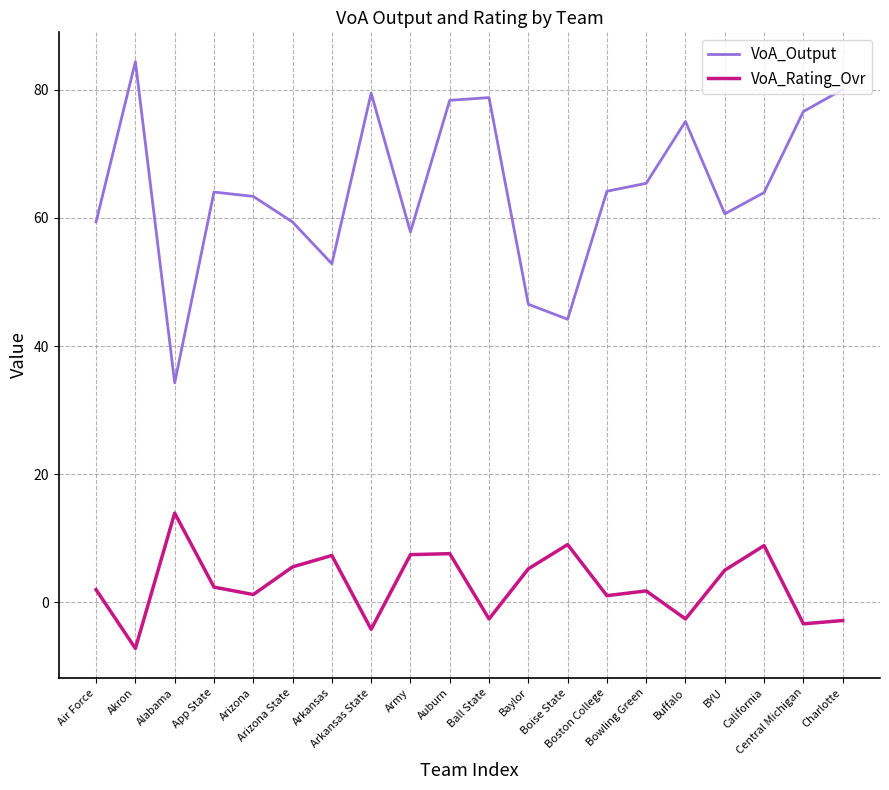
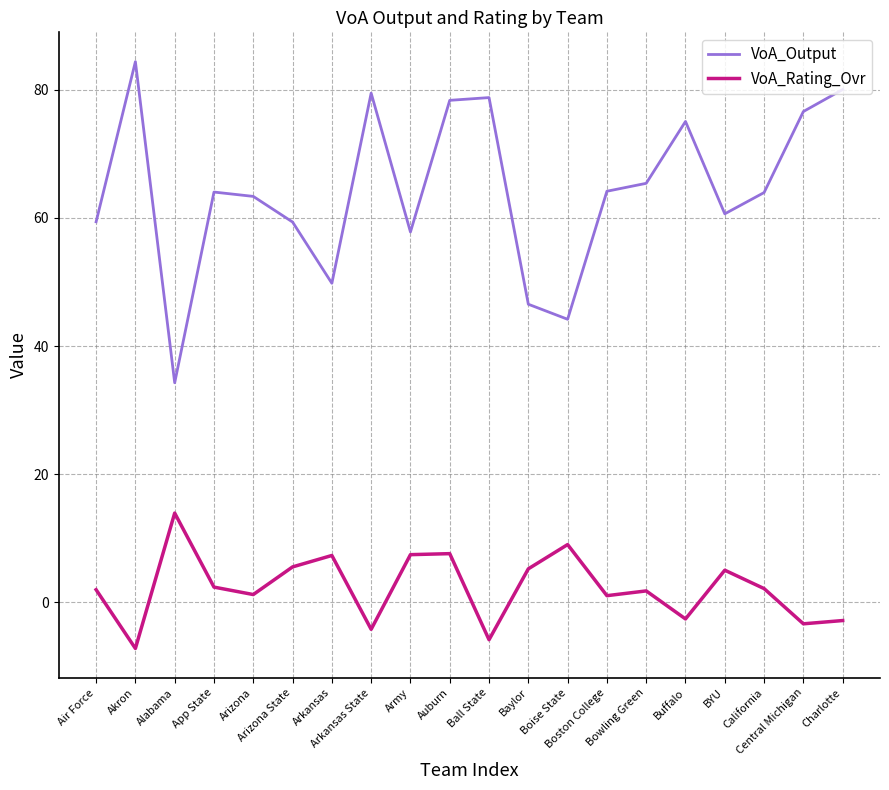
  {
    "VoA_Output": {
      "Air Force": 59,
      "Akron": 84,
      "Alabama": 34,
      "App State": 64,
      "Arizona": 63,
      "Arizona State": 59,
-     "Arkansas": 53,
+     "Arkansas": 50,
      "Arkansas State": 79,
      "Army": 58,
      "Auburn": 78,
      "Ball State": 79,
      "Baylor": 47,
      "Boise State": 44,
      "Boston College": 64,
      "Bowling Green": 65,
      "Buffalo": 75,
      "BYU": 61,
      "California": 64,
      "Central Michigan": 77
    },
    "VoA_Rating_Ovr": {
      "Air Force": 2,
      "Akron": -7,
      "Alabama": 14,
      "App State": 2,
      "Arizona": 1,
      "Arizona State": 6,
      "Arkansas": 7,
      "Arkansas State": -4,
      "Army": 7,
      "Auburn": 8,
-     "Ball State": -3,
+     "Ball State": -6,
      "Baylor": 5,
      "Boise State": 9,
      "Boston College": 1,
      "Bowling Green": 2,
      "Buffalo": -3,
      "BYU": 5,
-     "California": 9,
+     "California": 2,
      "Central Michigan": -3,
      "Charlotte": -3
    }
  }
